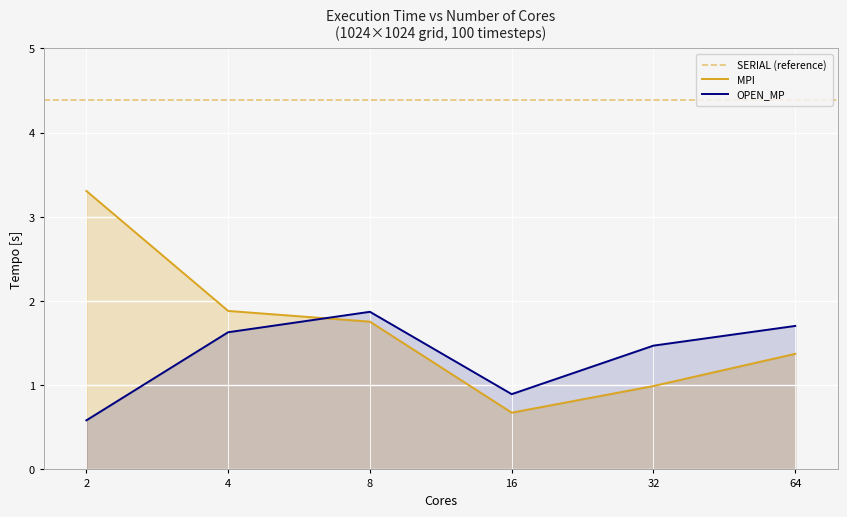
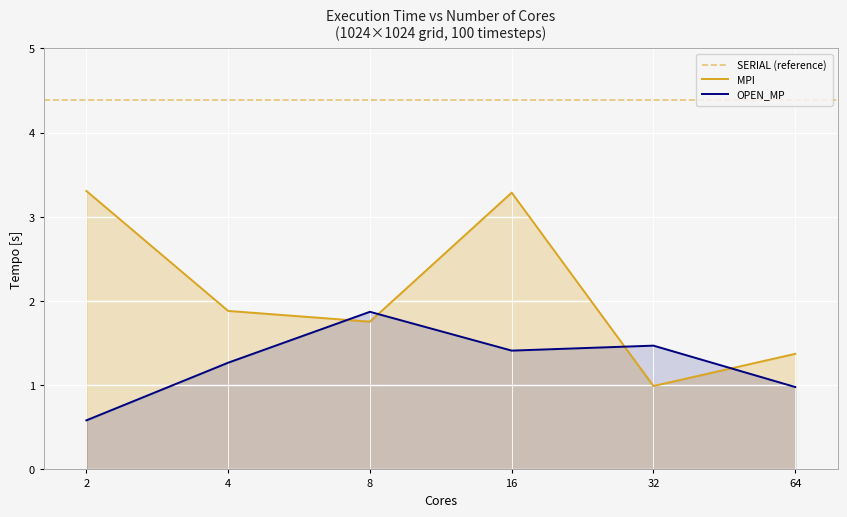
  {
    "MPI": {
      "2": 3.3,
      "4": 1.9,
      "8": 1.8,
-     "16": 0.7,
+     "16": 3.3,
      "32": 1.0,
      "64": 1.4
    },
    "OPEN_MP": {
      "2": 0.6,
-     "4": 1.6,
+     "4": 1.3,
      "8": 1.9,
-     "16": 0.9,
+     "16": 1.4,
      "32": 1.5,
-     "64": 1.7
+     "64": 1.0
    }
  }
